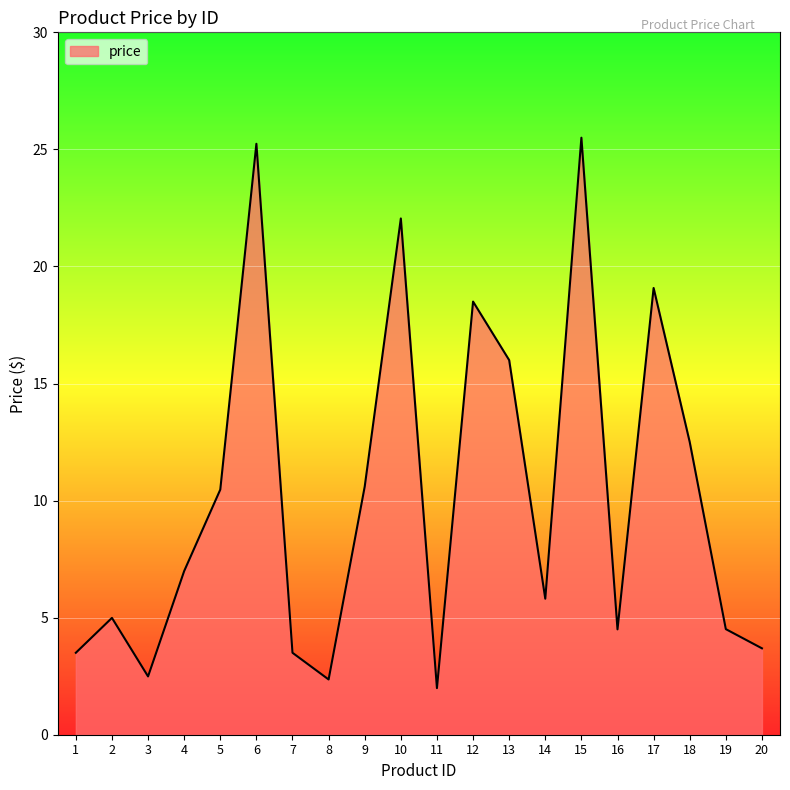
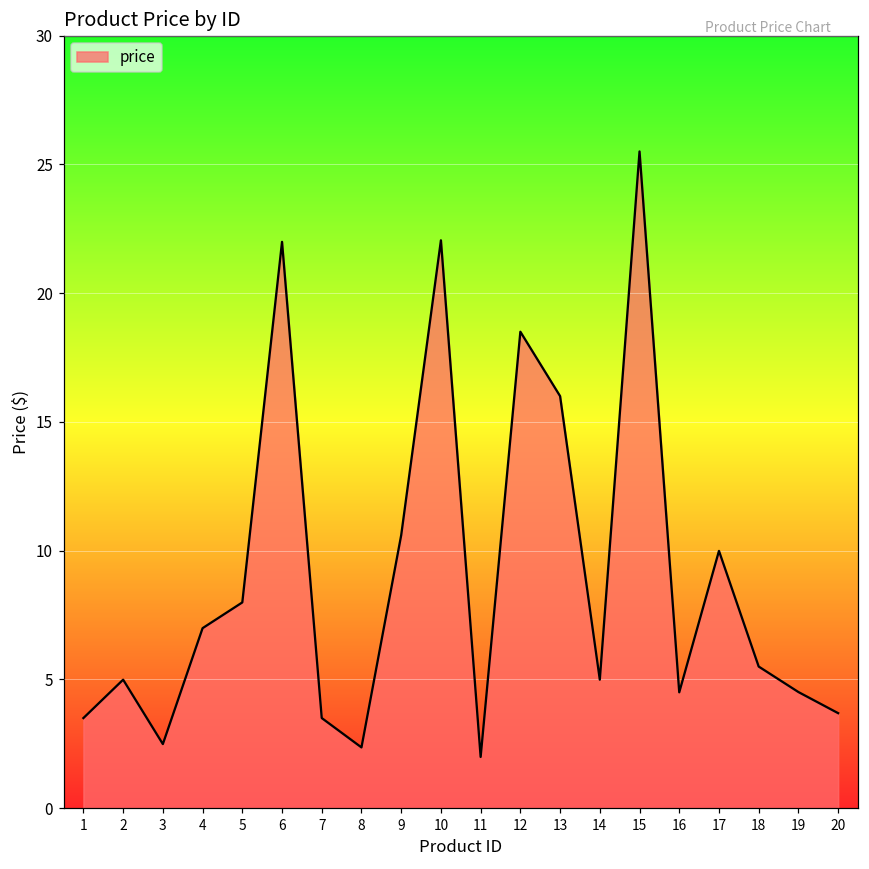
  {
    "1": 3.5,
    "2": 5.0,
    "3": 2.5,
    "4": 7.0,
-   "5": 10.5,
-   "6": 25.2,
+   "5": 8.0,
+   "6": 22.0,
    "7": 3.5,
    "8": 2.4,
    "9": 10.6,
    "10": 22.1,
    "11": 2.0,
    "12": 18.5,
    "13": 16.0,
-   "14": 5.8,
+   "14": 5.0,
    "15": 25.5,
    "16": 4.5,
-   "17": 19.1,
-   "18": 12.5,
+   "17": 10.0,
+   "18": 5.5,
    "19": 4.5,
    "20": 3.7
  }
